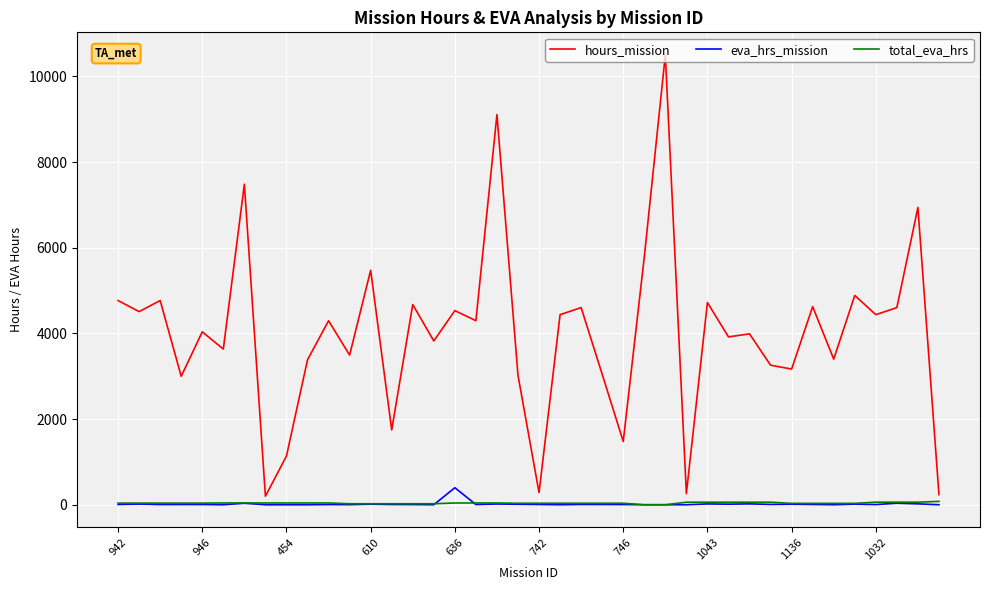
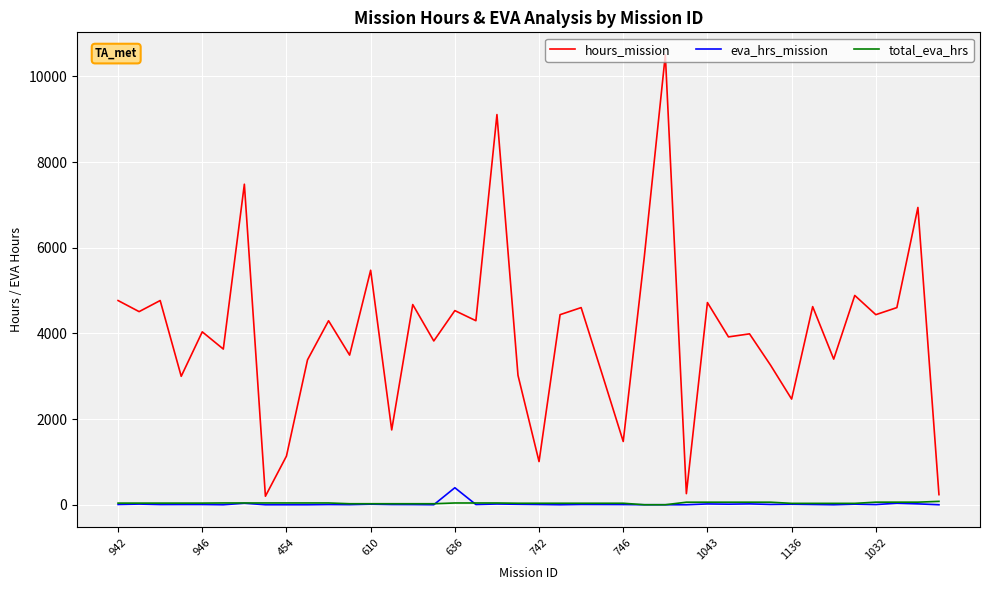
  {
    "hours_mission": {
      "942": 4800,
      "946": 4000,
      "454": 1100,
      "610": 5500,
      "636": 4500,
-     "742": 300,
+     "742": 1000,
      "746": 1500,
      "1043": 4700,
-     "1136": 3200,
+     "1136": 2500,
      "1032": 4400
    },
    "eva_hrs_mission": {
      "636": 400
    },
    "total_eva_hrs": {
      "636": 0
    }
  }
